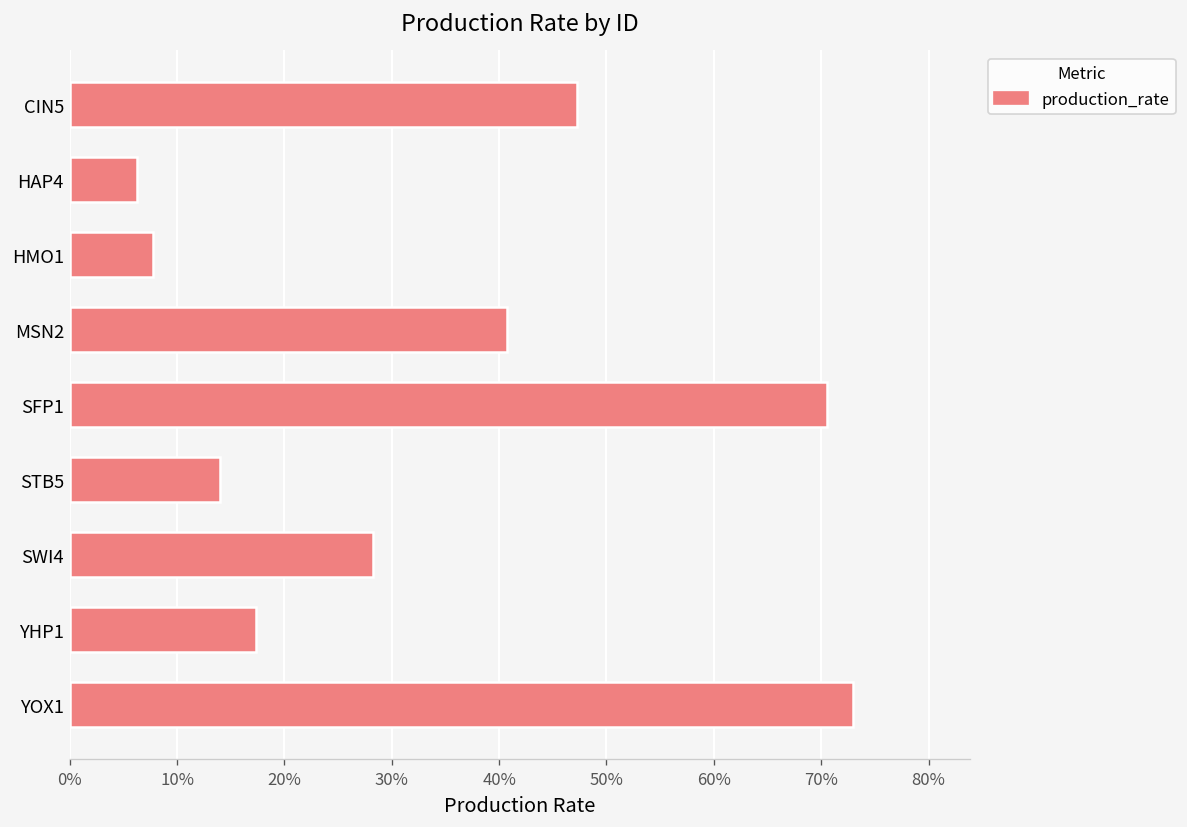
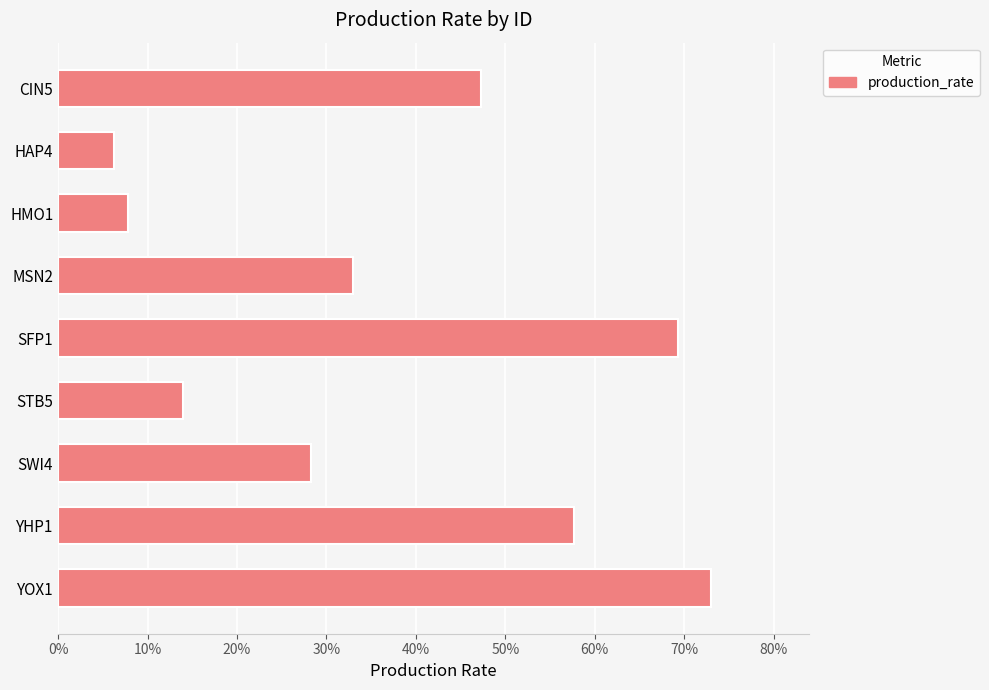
  {
    "CIN5": "47%",
    "HAP4": "6%",
    "HMO1": "8%",
-   "MSN2": "41%",
-   "SFP1": "71%",
+   "MSN2": "33%",
+   "SFP1": "69%",
    "STB5": "14%",
    "SWI4": "28%",
-   "YHP1": "17%",
+   "YHP1": "58%",
    "YOX1": "73%"
  }
